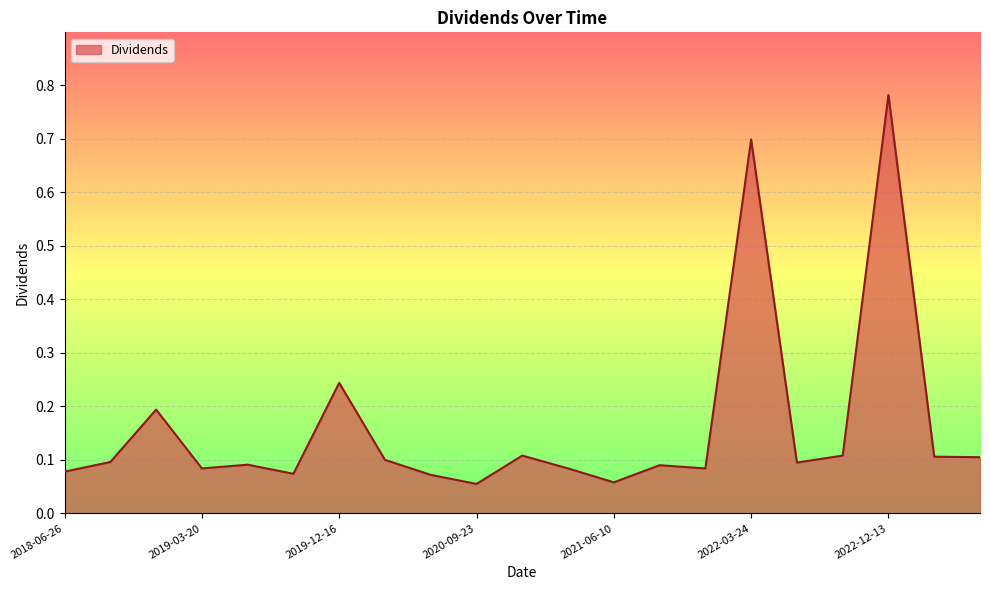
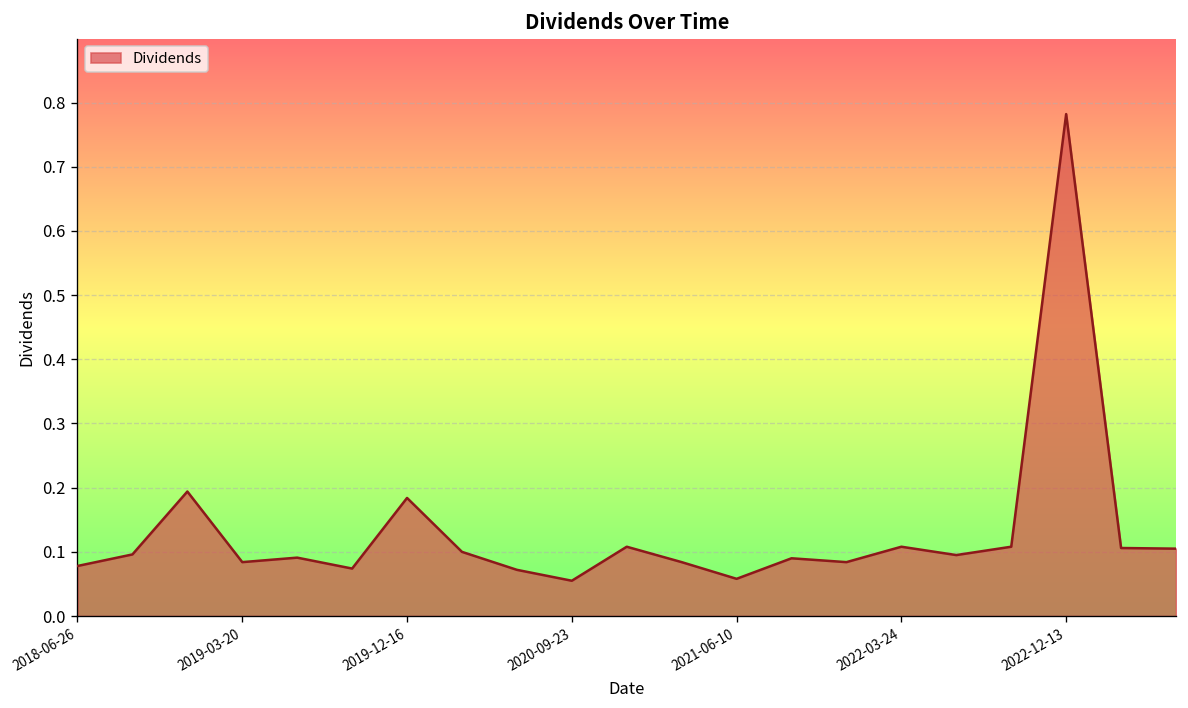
  {
    "2018-06-26": 0.08,
    "2019-03-20": 0.08,
-   "2019-12-16": 0.24,
+   "2019-12-16": 0.18,
    "2020-09-23": 0.06,
    "2021-06-10": 0.06,
-   "2022-03-24": 0.70,
+   "2022-03-24": 0.11,
    "2022-12-13": 0.78
  }
